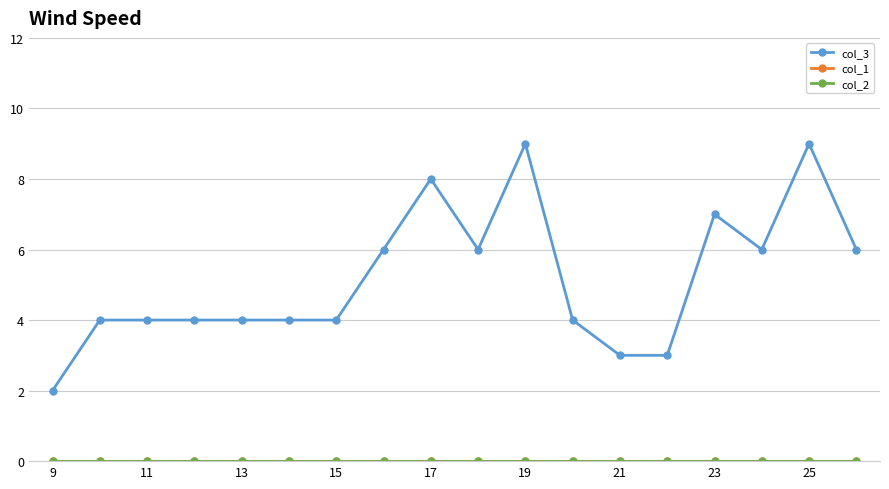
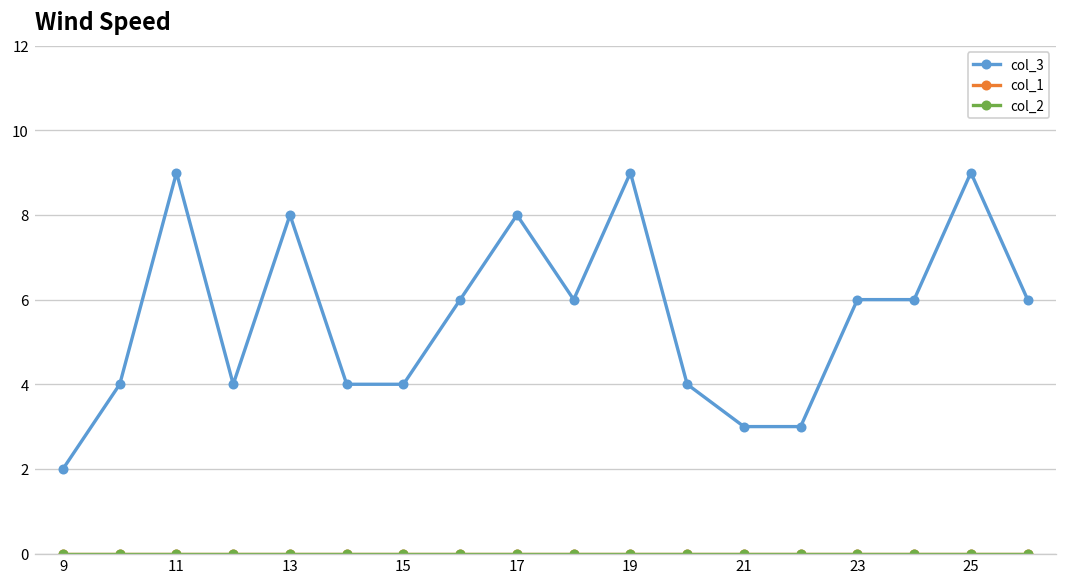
  {
    "col_3": {
      "9": 2,
-     "11": 4,
-     "13": 4,
+     "11": 9,
+     "13": 8,
      "15": 4,
      "17": 8,
      "19": 9,
      "21": 3,
-     "23": 7,
+     "23": 6,
      "25": 9
    },
    "col_2": {
      "9": 0,
      "11": 0,
      "13": 0,
      "15": 0,
      "17": 0,
      "19": 0,
      "21": 0,
      "23": 0,
      "25": 0
    }
  }
